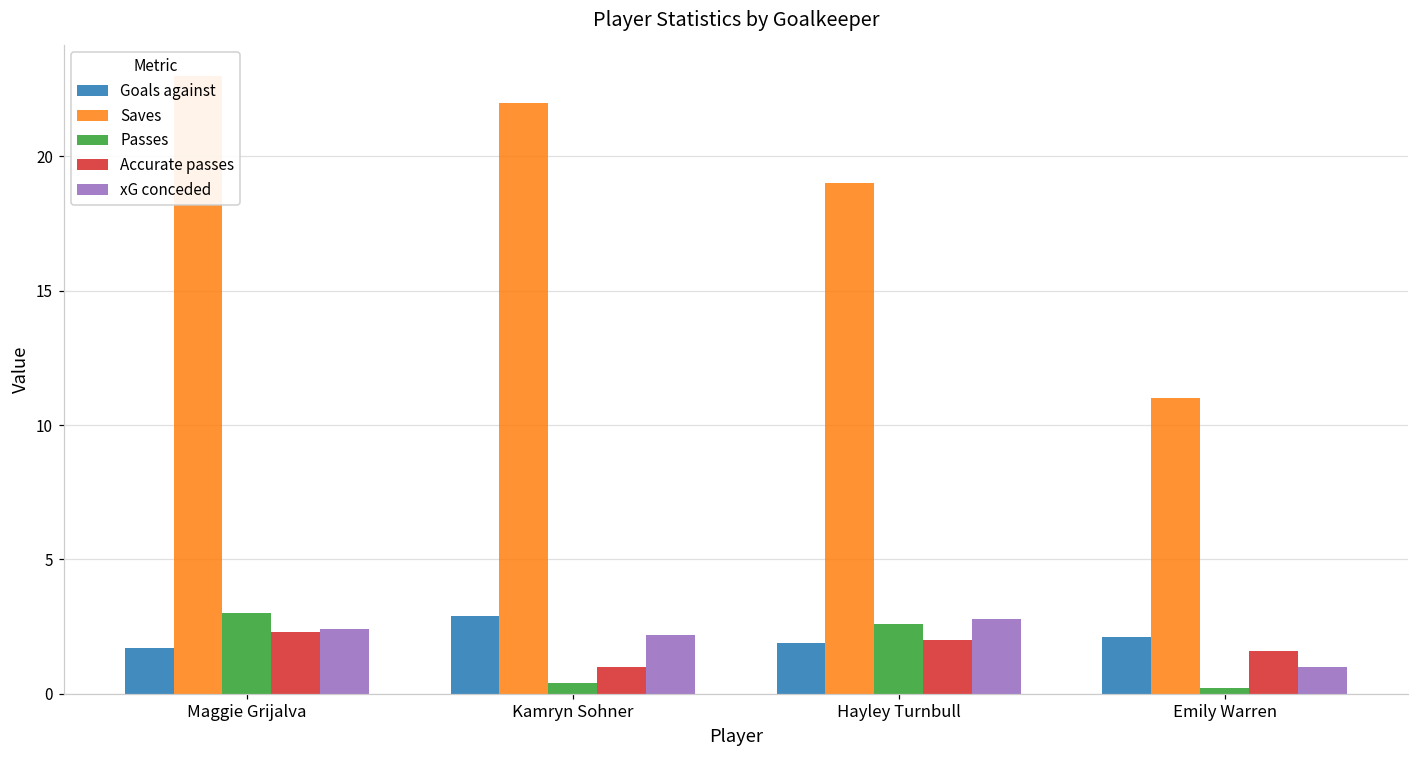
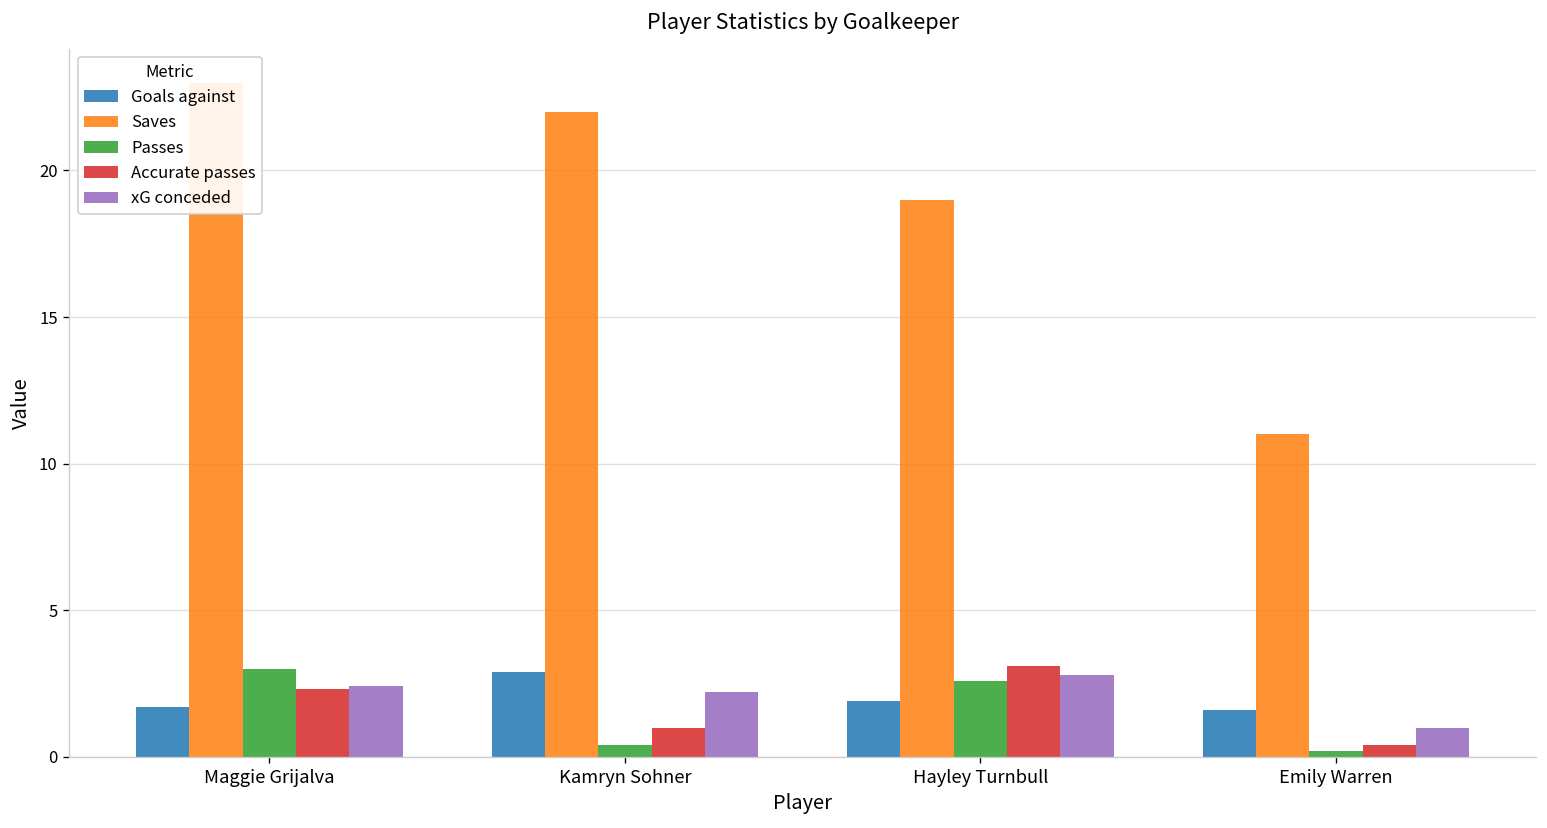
  {
    "Goals against": {
      "Maggie Grijalva": 1.7,
      "Kamryn Sohner": 2.9,
      "Hayley Turnbull": 1.9,
-     "Emily Warren": 2.1
+     "Emily Warren": 1.6
    },
    "Saves": {
      "Kamryn Sohner": 22.0,
      "Hayley Turnbull": 19.0,
      "Emily Warren": 11.0
    },
    "Passes": {
      "Maggie Grijalva": 3.0,
      "Kamryn Sohner": 0.4,
      "Hayley Turnbull": 2.6,
      "Emily Warren": 0.2
    },
    "Accurate passes": {
      "Maggie Grijalva": 2.3,
      "Kamryn Sohner": 1.0,
-     "Hayley Turnbull": 2.0,
-     "Emily Warren": 1.6
+     "Hayley Turnbull": 3.1,
+     "Emily Warren": 0.4
    },
    "xG conceded": {
      "Maggie Grijalva": 2.4,
      "Kamryn Sohner": 2.2,
      "Hayley Turnbull": 2.8,
      "Emily Warren": 1.0
    }
  }
